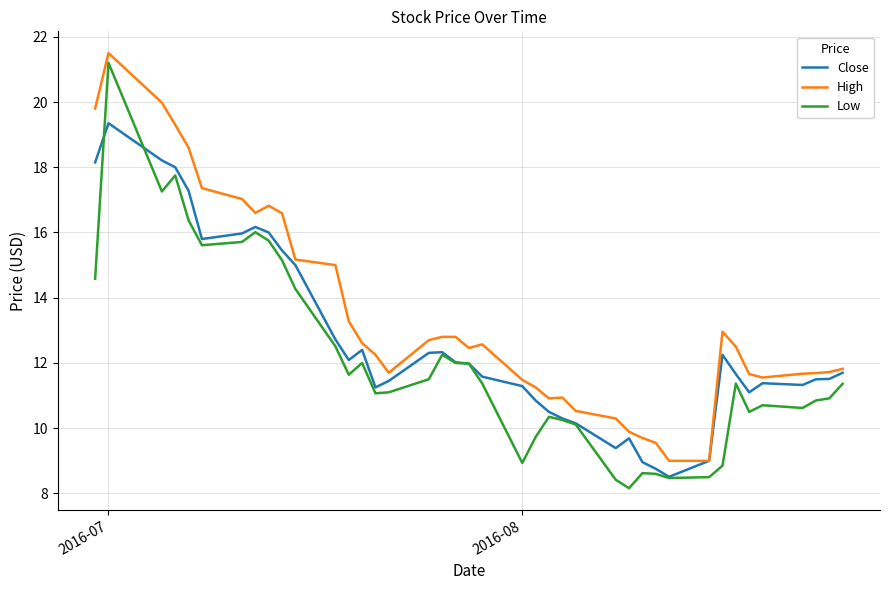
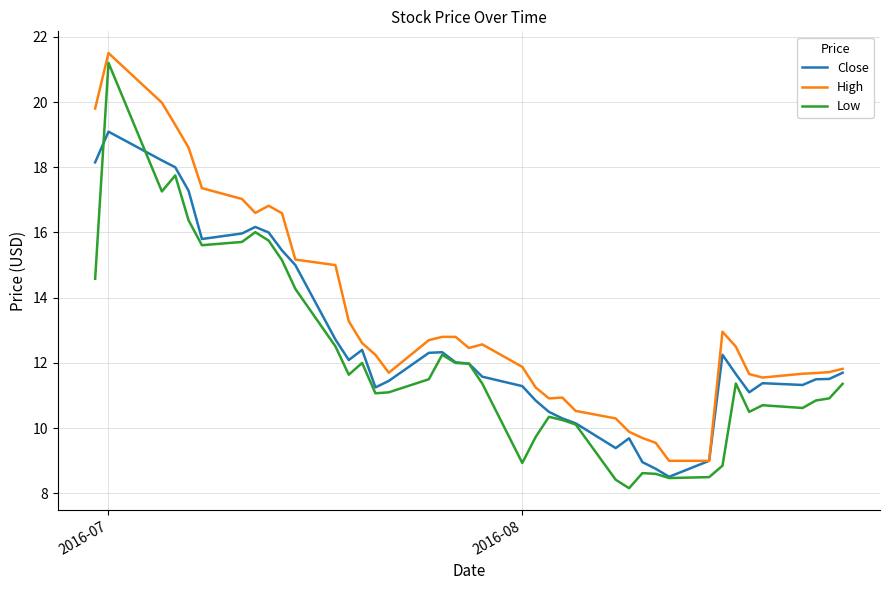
  {
    "Close": {
-     "2016-07": 19.4,
+     "2016-07": 19.1,
      "2016-08": 11.3
    },
    "High": {
      "2016-07": 21.5,
-     "2016-08": 11.5
+     "2016-08": 11.9
    },
    "Low": {
      "2016-07": 21.2,
      "2016-08": 8.9
    }
  }
